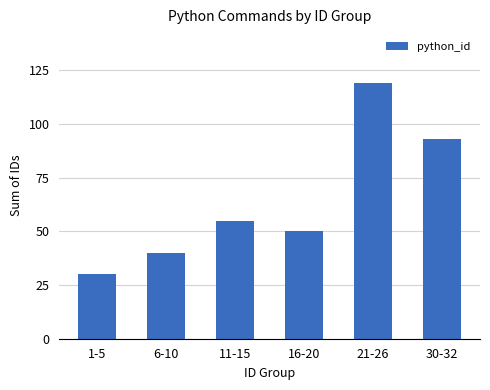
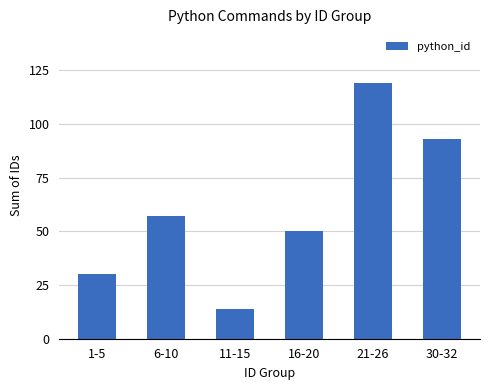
  {
    "1-5": 30,
-   "6-10": 40,
-   "11-15": 55,
+   "6-10": 57,
+   "11-15": 14,
    "16-20": 50,
    "21-26": 119,
    "30-32": 93
  }
